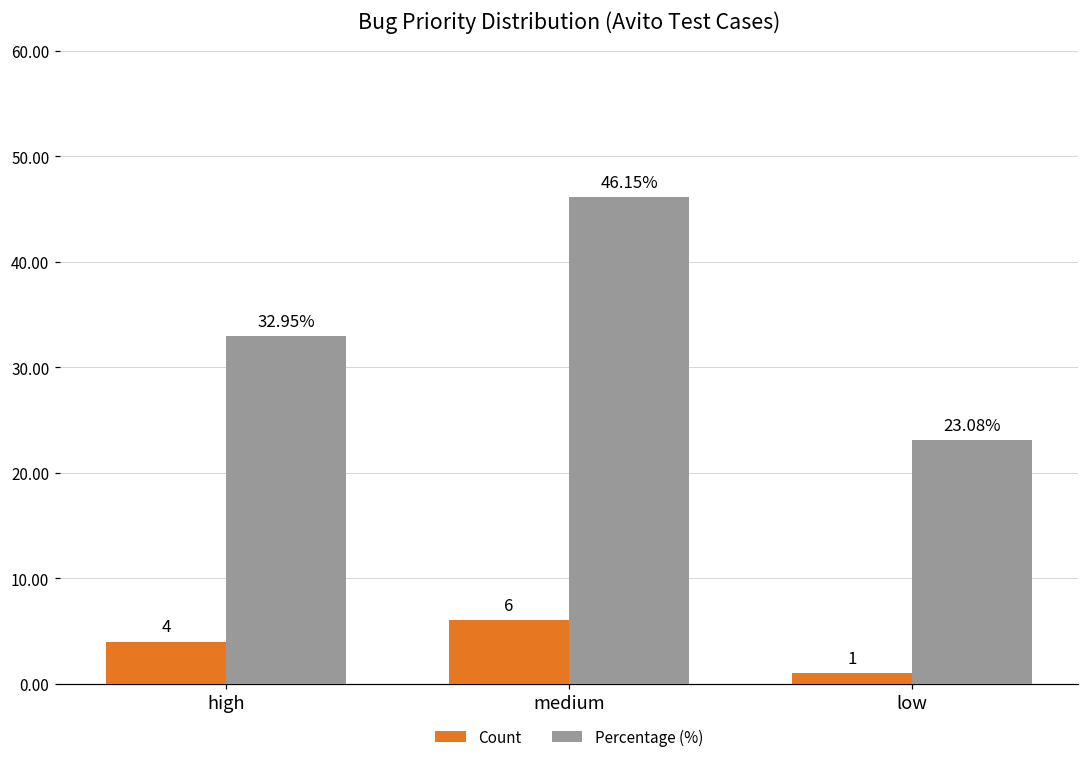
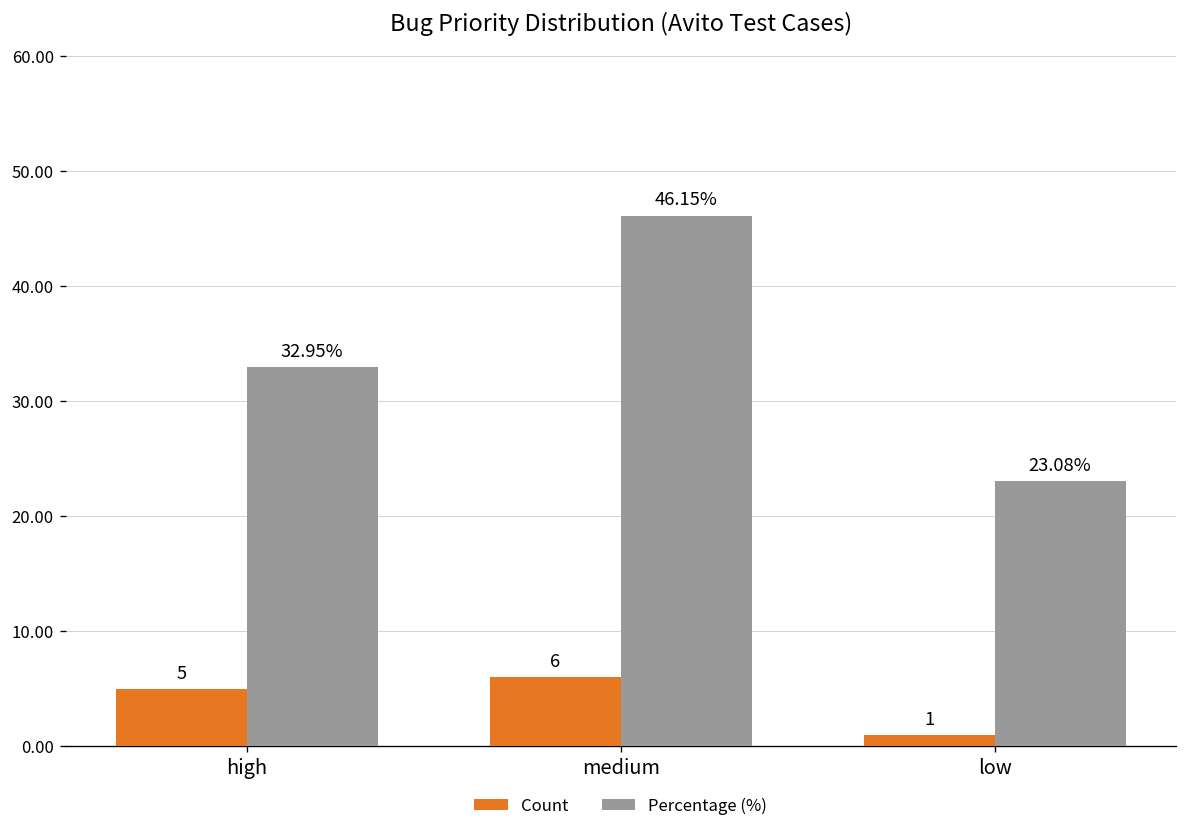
  {
    "Count": {
-     "high": "4",
+     "high": "5",
      "medium": "6",
      "low": "1"
    },
    "Percentage (%)": {
      "high": "32.95%",
      "medium": "46.15%",
      "low": "23.08%"
    }
  }
